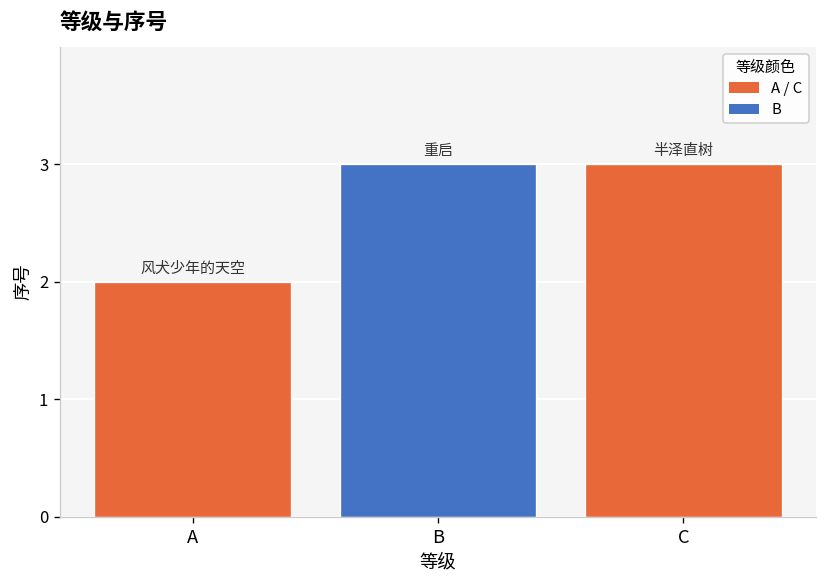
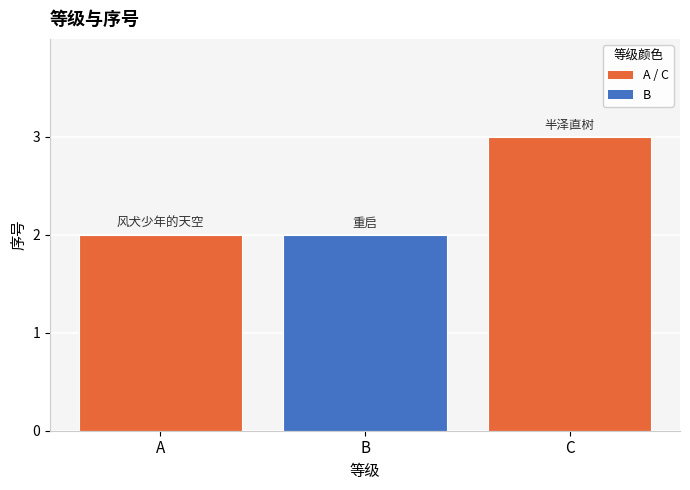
  {
    "A": 2,
-   "B": 3,
+   "B": 2,
    "C": 3
  }
